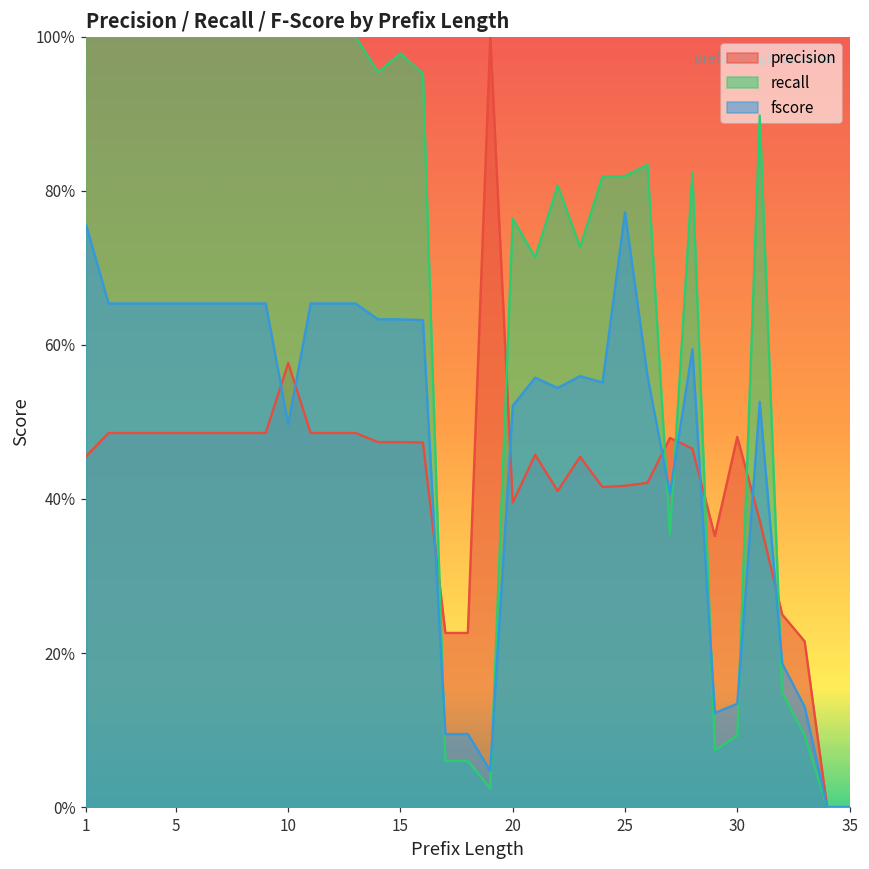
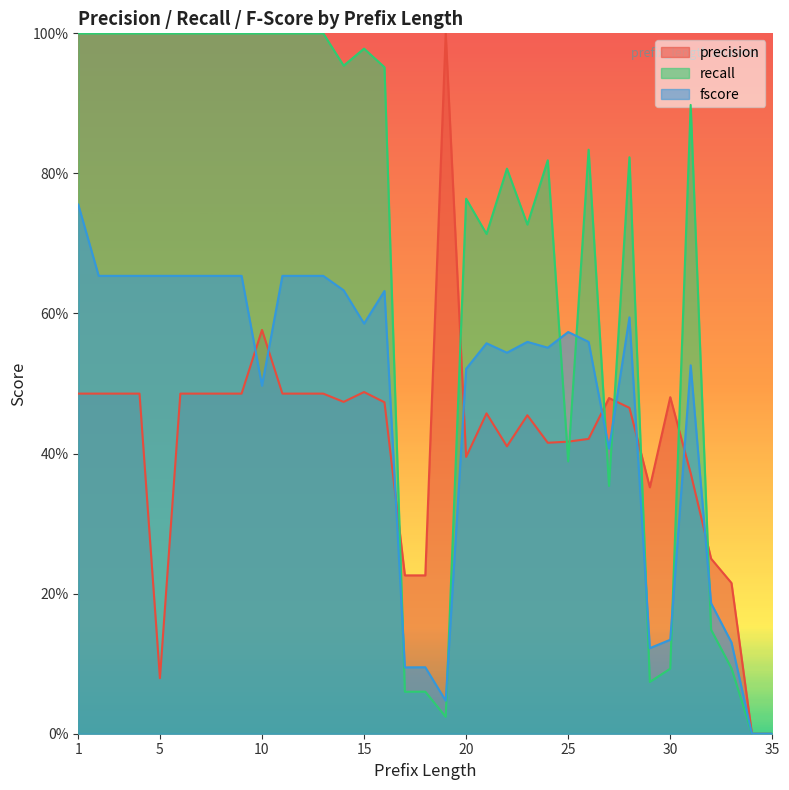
  {
    "precision": {
-     "1": "46%",
-     "5": "49%",
+     "1": "49%",
+     "5": "8%",
      "10": "58%",
-     "15": "47%",
+     "15": "49%",
      "20": "40%",
      "25": "42%",
      "30": "48%"
    },
    "recall": {
      "1": "100%",
      "5": "100%",
      "10": "100%",
      "15": "98%",
      "20": "76%",
-     "25": "82%",
+     "25": "39%",
      "30": "9%"
    },
    "fscore": {
      "1": "76%",
      "5": "65%",
      "10": "50%",
-     "15": "63%",
+     "15": "59%",
      "20": "52%",
-     "25": "77%",
+     "25": "57%",
      "30": "13%"
    }
  }
